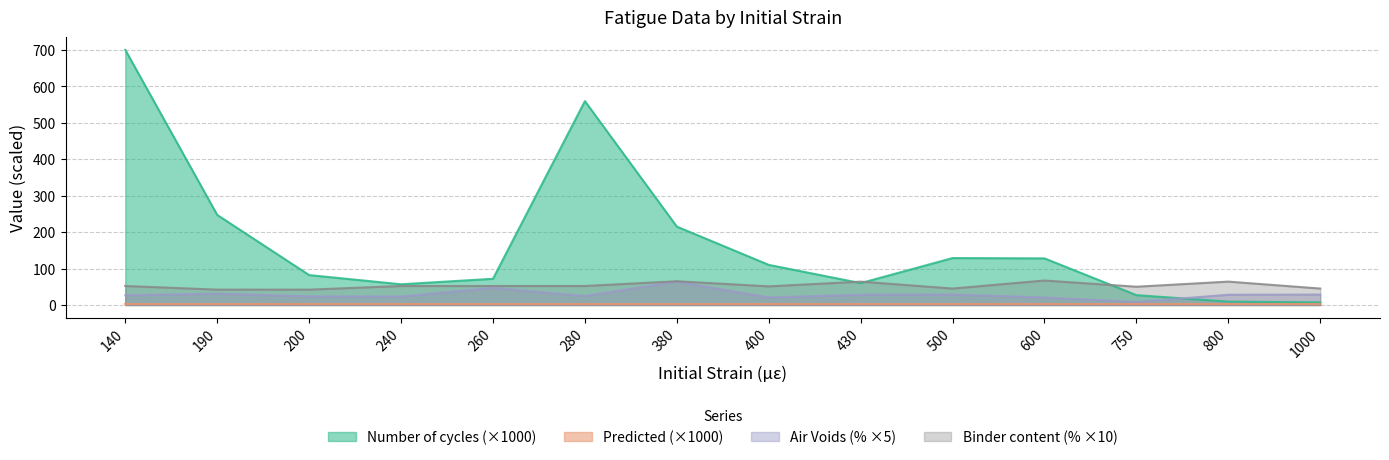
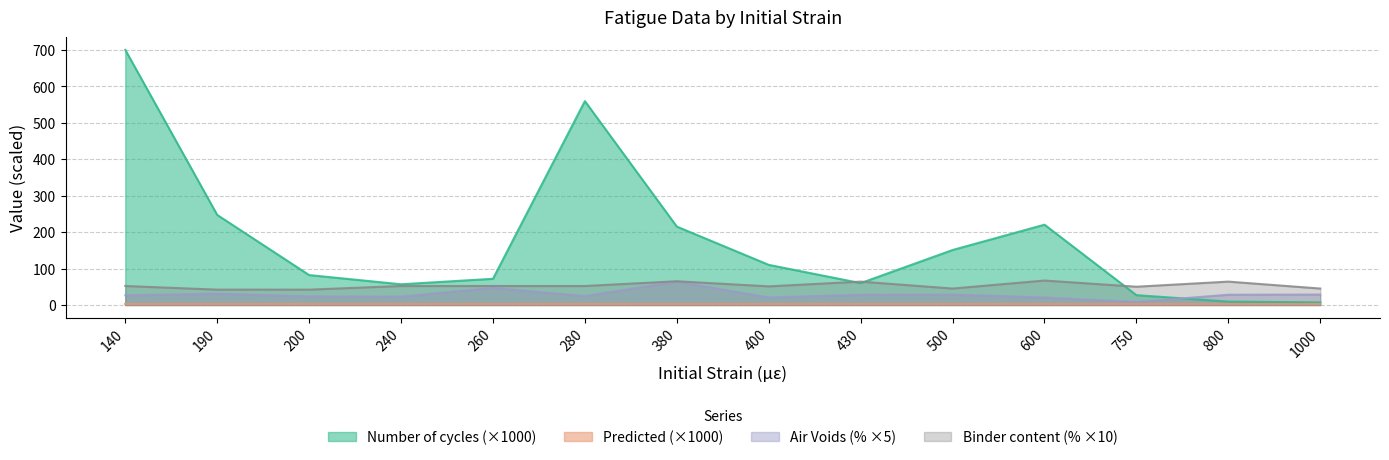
  {
    "Number of cycles (×1000)": {
      "140": 700,
      "190": 250,
      "200": 80,
      "260": 70,
      "280": 560,
      "380": 220,
      "400": 110,
-     "500": 130,
-     "600": 130,
+     "500": 150,
+     "600": 220,
      "750": 30,
      "800": 10
    },
    "Predicted (×1000)": {
      "140": 0,
      "190": 0,
      "200": 0,
      "240": 0,
      "260": 0,
      "280": 0,
      "380": 0,
      "400": 0,
      "430": 0,
      "500": 0,
      "600": 0,
      "800": 0
    }
  }
